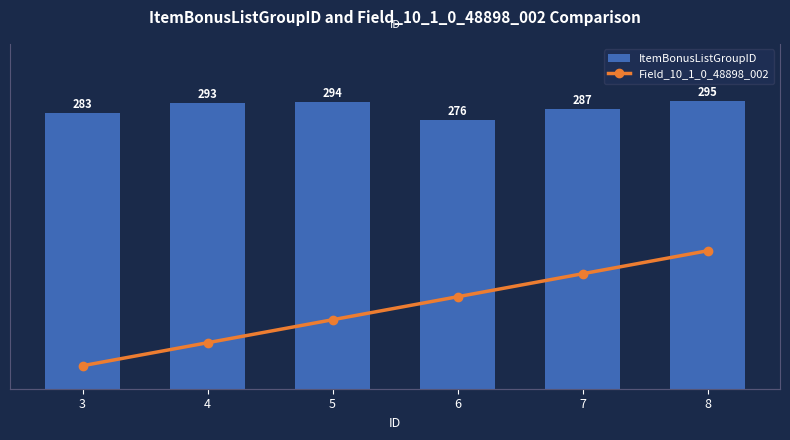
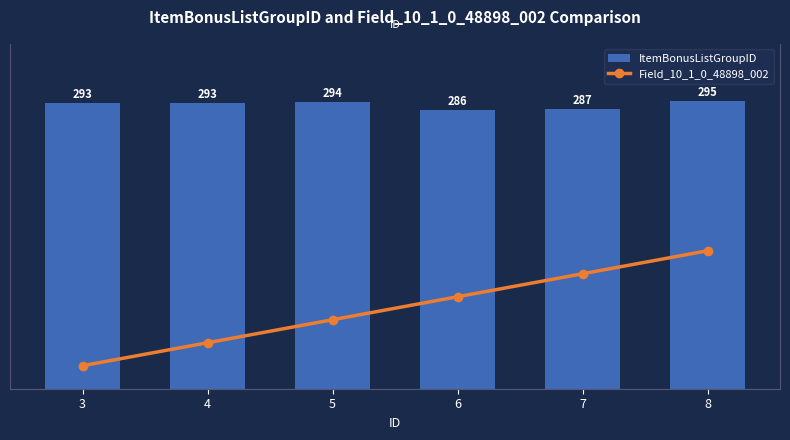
  {
    "ItemBonusListGroupID": {
-     "3": 283,
+     "3": 293,
      "4": 293,
      "5": 294,
-     "6": 276,
+     "6": 286,
      "7": 287,
      "8": 295
    }
  }
